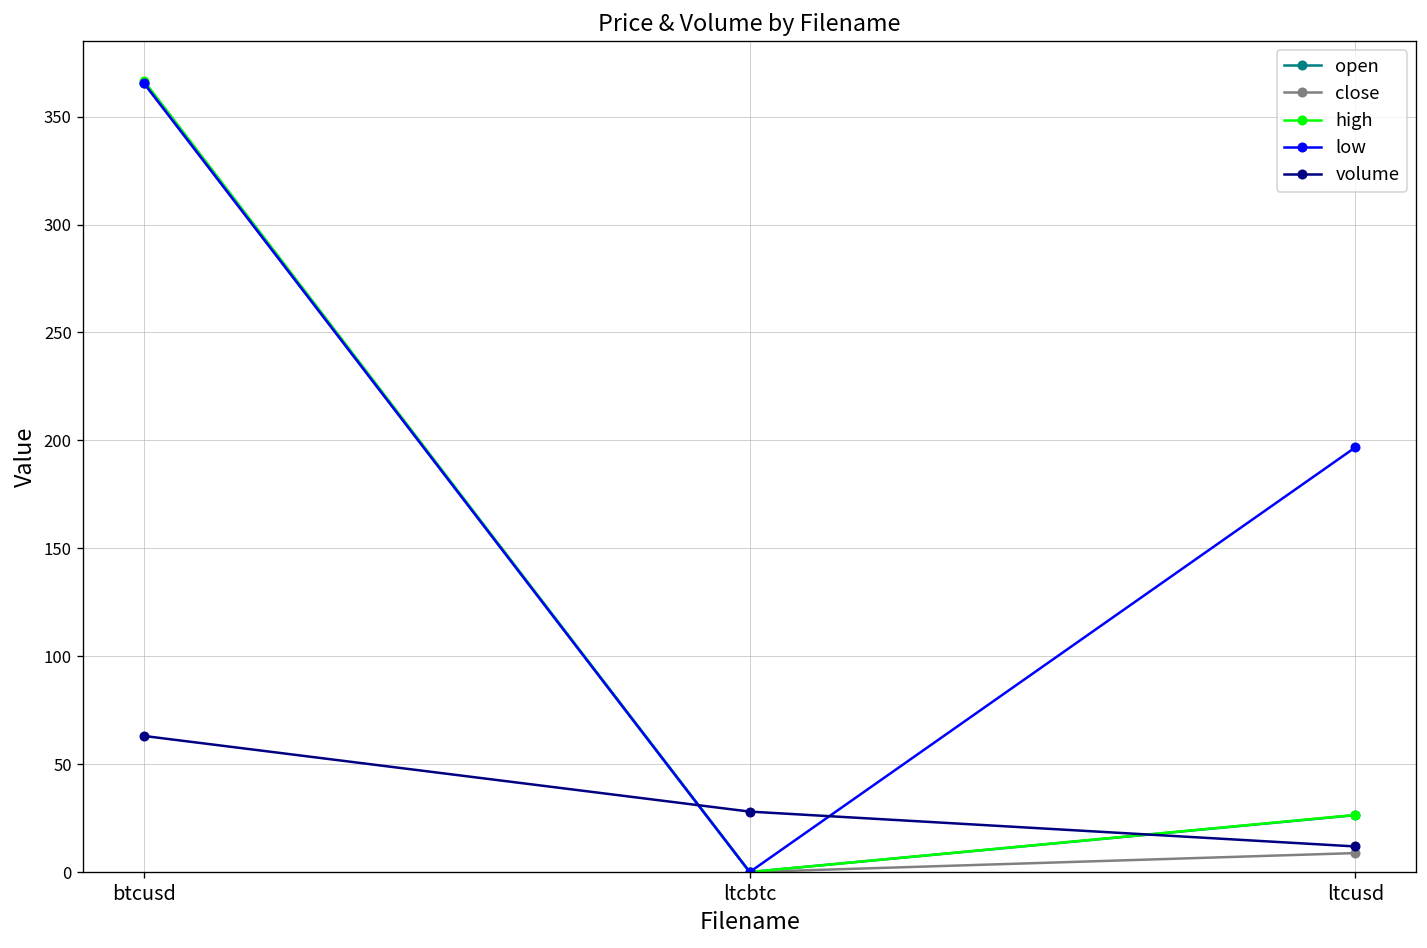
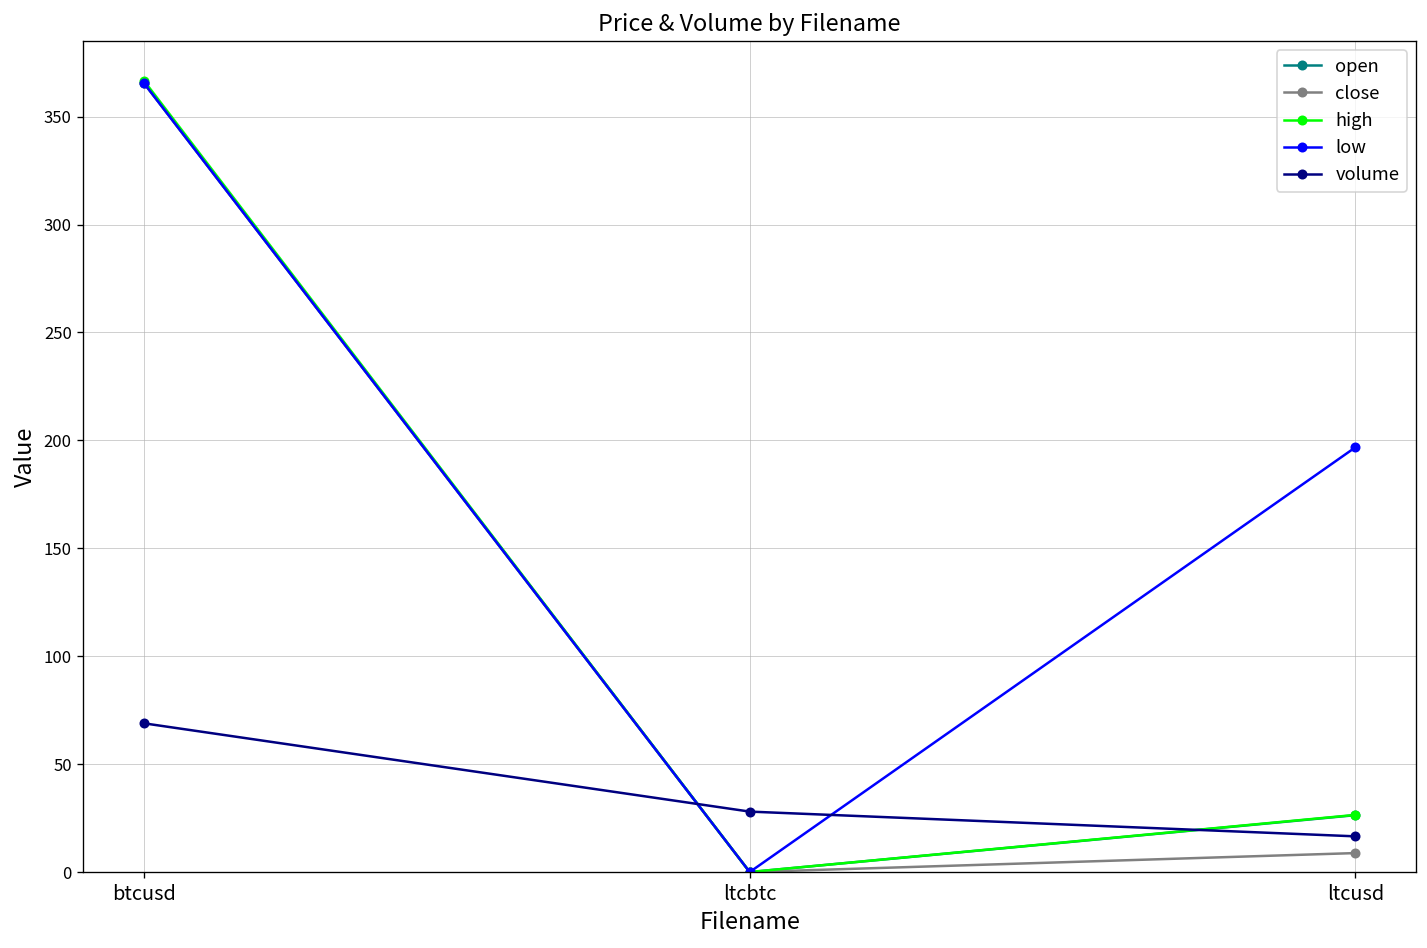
  {
    "close": {
      "ltcusd": 9
    },
    "low": {
      "ltcusd": 197
    },
    "volume": {
-     "btcusd": 63,
+     "btcusd": 69,
      "ltcbtc": 28,
-     "ltcusd": 12
+     "ltcusd": 17
    }
  }
